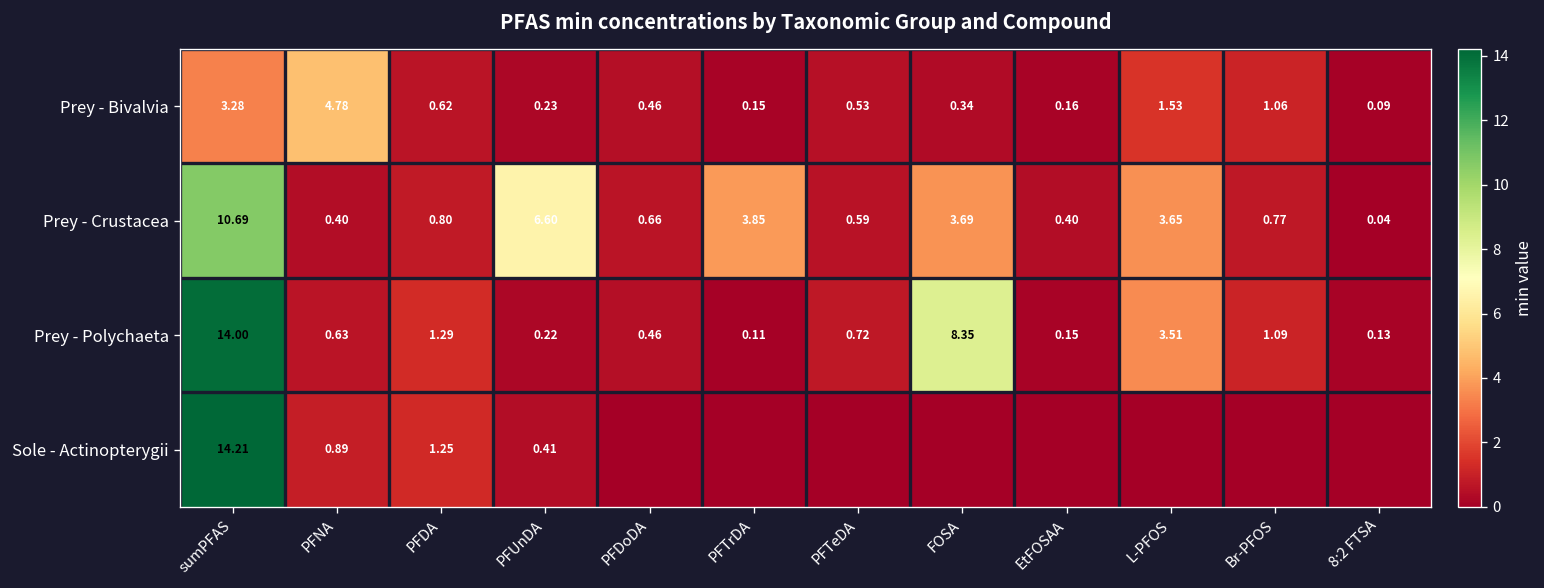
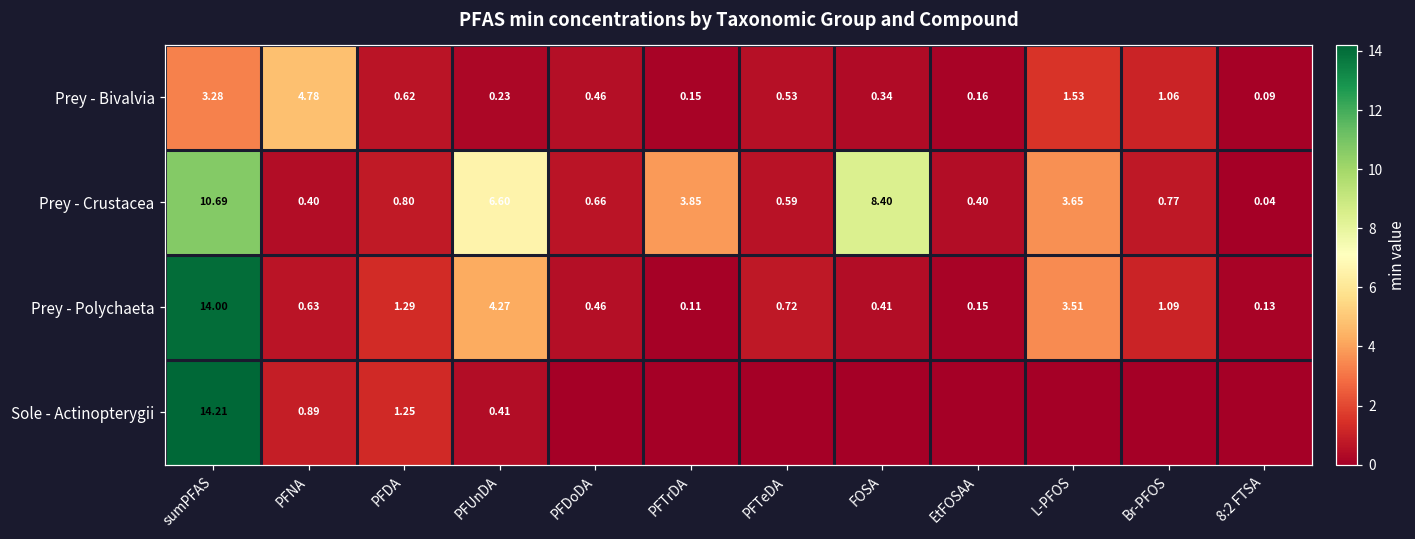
  {
    "Prey - Bivalvia": {
      "sumPFAS": 3.28,
      "PFNA": 4.78,
      "PFDA": 0.62,
      "PFUnDA": 0.23,
      "PFDoDA": 0.46,
      "PFTrDA": 0.15,
      "PFTeDA": 0.53,
      "FOSA": 0.34,
      "EtFOSAA": 0.16,
      "L-PFOS": 1.53,
      "Br-PFOS": 1.06,
      "8:2 FTSA": 0.09
    },
    "Prey - Crustacea": {
      "sumPFAS": 10.69,
      "PFNA": 0.40,
      "PFDA": 0.80,
      "PFUnDA": 6.60,
      "PFDoDA": 0.66,
      "PFTrDA": 3.85,
      "PFTeDA": 0.59,
-     "FOSA": 3.69,
+     "FOSA": 8.40,
      "EtFOSAA": 0.40,
      "L-PFOS": 3.65,
      "Br-PFOS": 0.77,
      "8:2 FTSA": 0.04
    },
    "Prey - Polychaeta": {
      "sumPFAS": 14.00,
      "PFNA": 0.63,
      "PFDA": 1.29,
-     "PFUnDA": 0.22,
+     "PFUnDA": 4.27,
      "PFDoDA": 0.46,
      "PFTrDA": 0.11,
      "PFTeDA": 0.72,
-     "FOSA": 8.35,
+     "FOSA": 0.41,
      "EtFOSAA": 0.15,
      "L-PFOS": 3.51,
      "Br-PFOS": 1.09,
      "8:2 FTSA": 0.13
    },
    "Sole - Actinopterygii": {
      "sumPFAS": 14.21,
      "PFNA": 0.89,
      "PFDA": 1.25,
      "PFUnDA": 0.41
    }
  }
